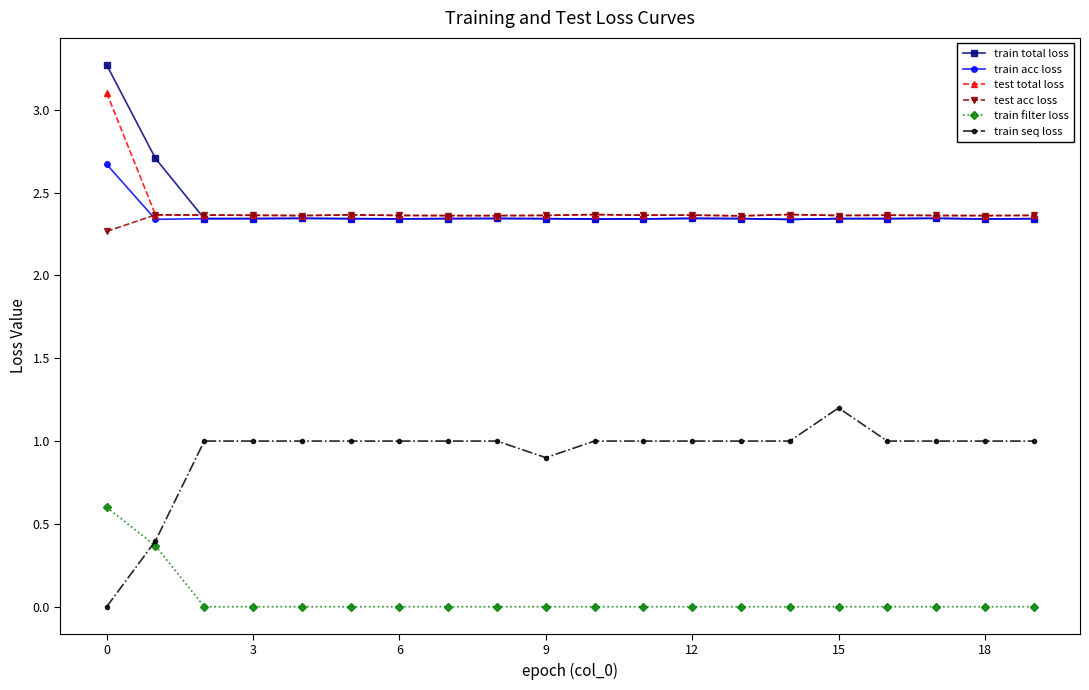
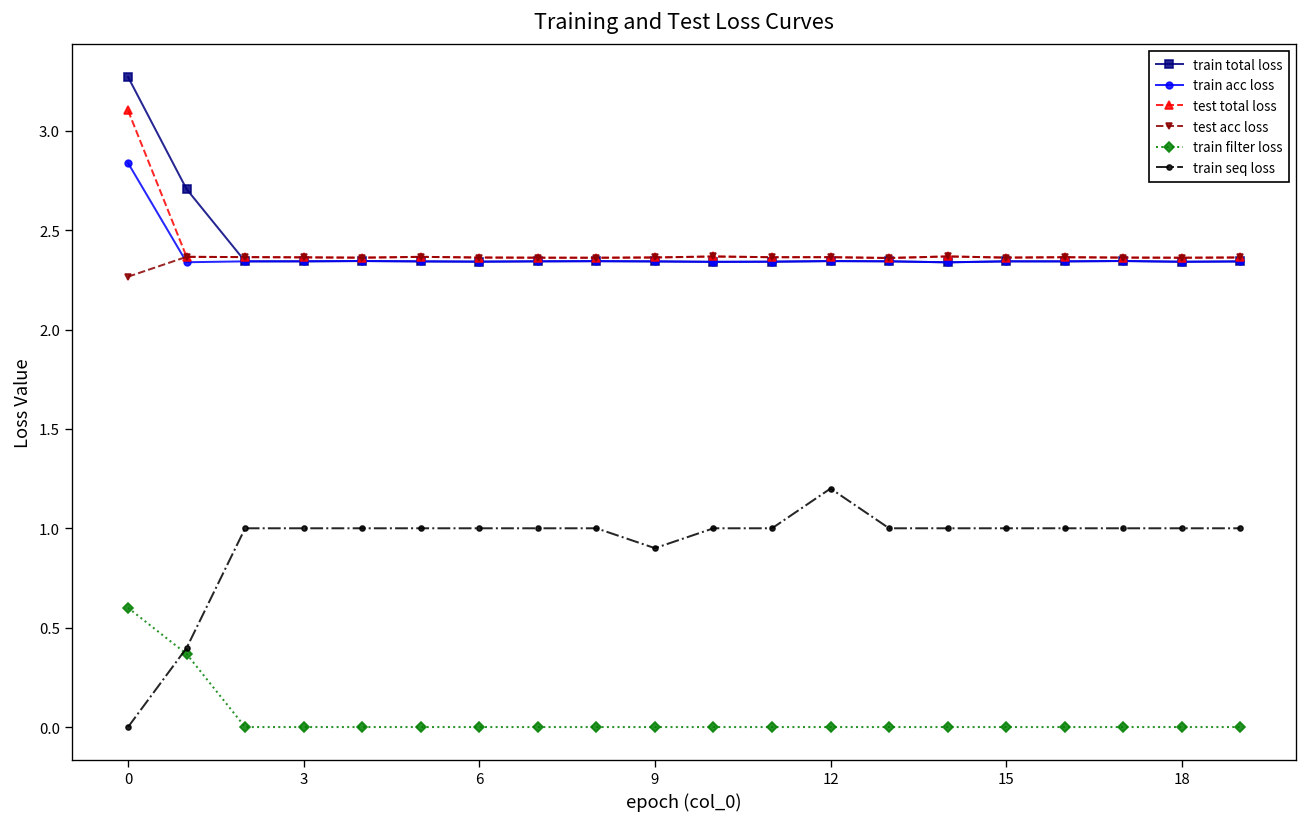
  {
    "train total loss": {
      "0": 3.27
    },
    "train acc loss": {
-     "0": 2.67
+     "0": 2.84
    },
    "test total loss": {
      "0": 3.10
    },
    "test acc loss": {
      "0": 2.27
    },
    "train filter loss": {
      "0": 0.60,
      "3": 0.00,
      "6": 0.00,
      "9": 0.00,
      "12": 0.00,
      "15": 0.00,
      "18": 0.00
    },
    "train seq loss": {
      "0": 0.0,
      "3": 1.0,
      "6": 1.0,
      "9": 0.9,
-     "12": 1.0,
-     "15": 1.2,
+     "12": 1.2,
+     "15": 1.0,
      "18": 1.0
    }
  }
